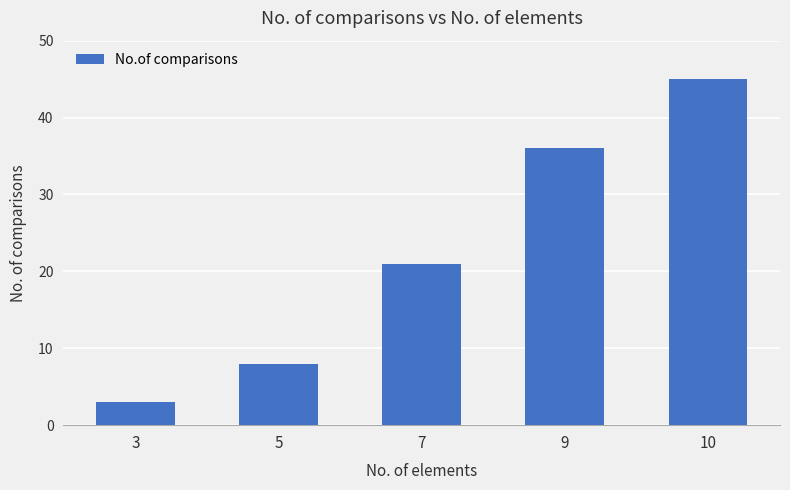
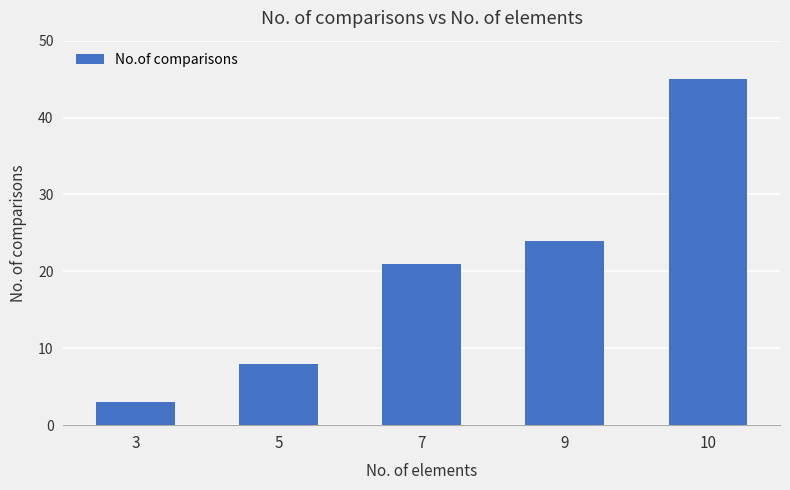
  {
    "3": 3,
    "5": 8,
    "7": 21,
-   "9": 36,
+   "9": 24,
    "10": 45
  }
